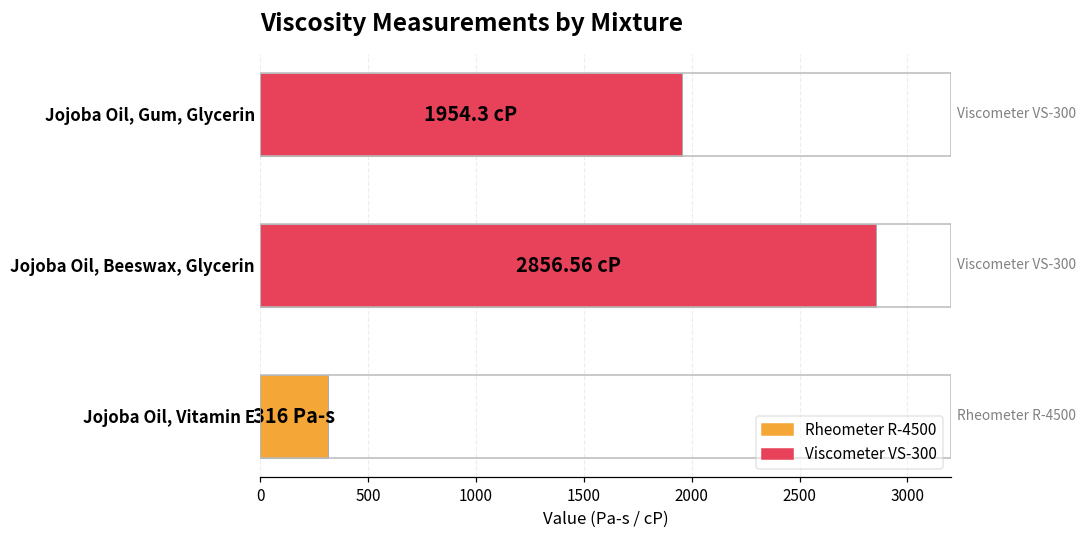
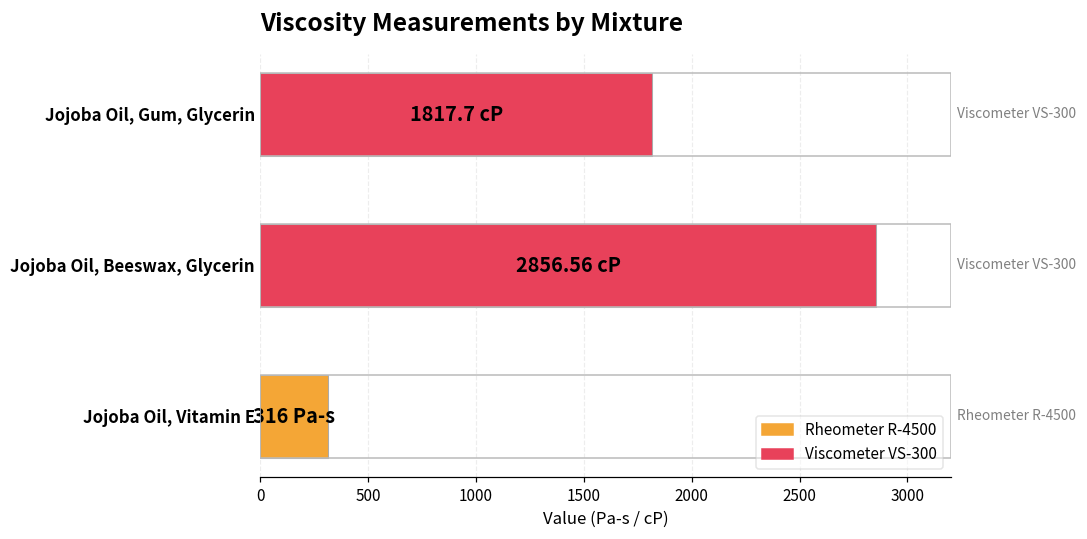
  {
-   "Jojoba Oil, Gum, Glycerin": 1954.3,
+   "Jojoba Oil, Gum, Glycerin": 1817.7,
    "Jojoba Oil, Beeswax, Glycerin": 2856.56,
    "Jojoba Oil, Vitamin E": 316
  }
